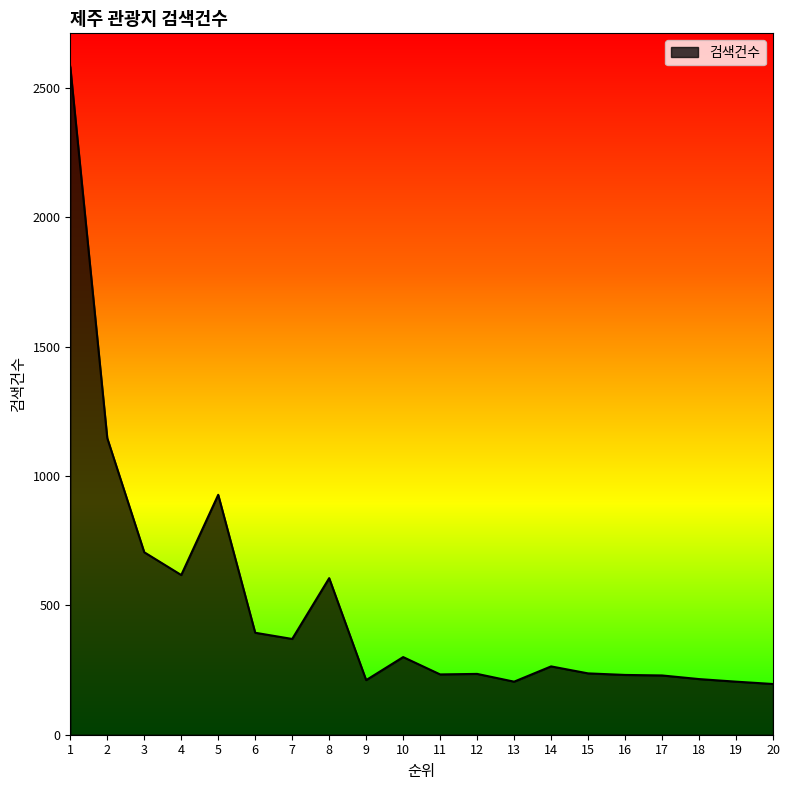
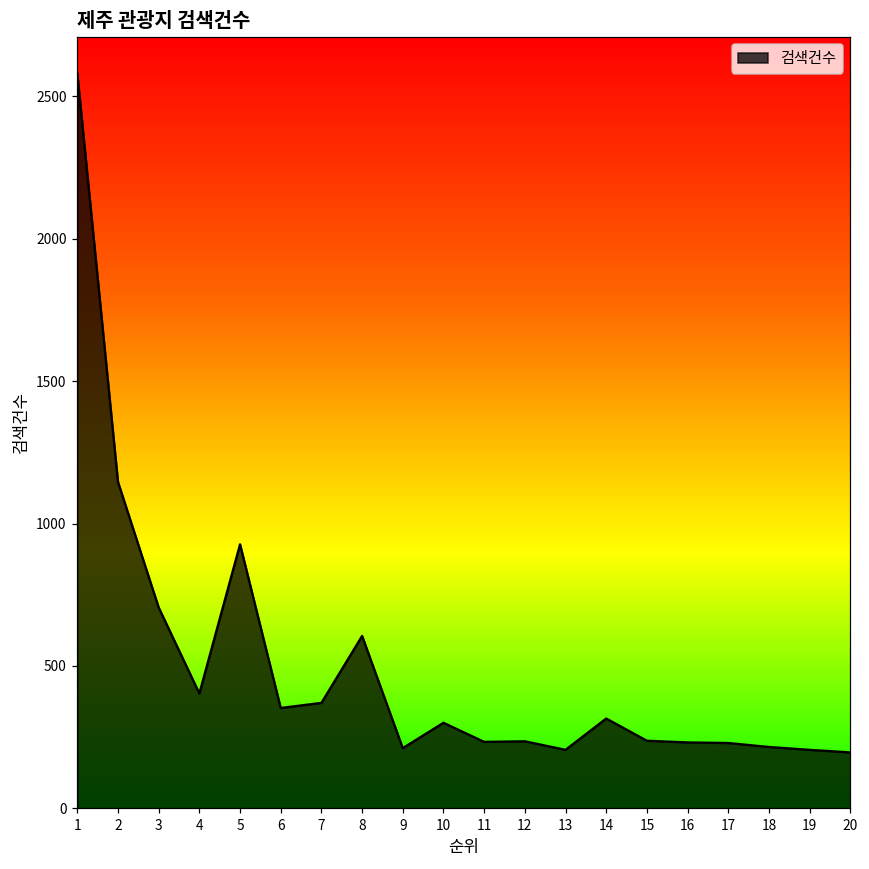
  {
    "1": 2580,
    "2": 1150,
    "3": 710,
-   "4": 620,
+   "4": 400,
    "5": 930,
-   "6": 390,
+   "6": 350,
    "7": 370,
    "8": 610,
    "9": 210,
    "10": 300,
    "11": 230,
    "12": 240,
    "13": 210,
-   "14": 260,
+   "14": 320,
    "15": 240,
    "16": 230,
    "17": 230,
    "18": 220,
    "19": 210,
    "20": 200
  }
